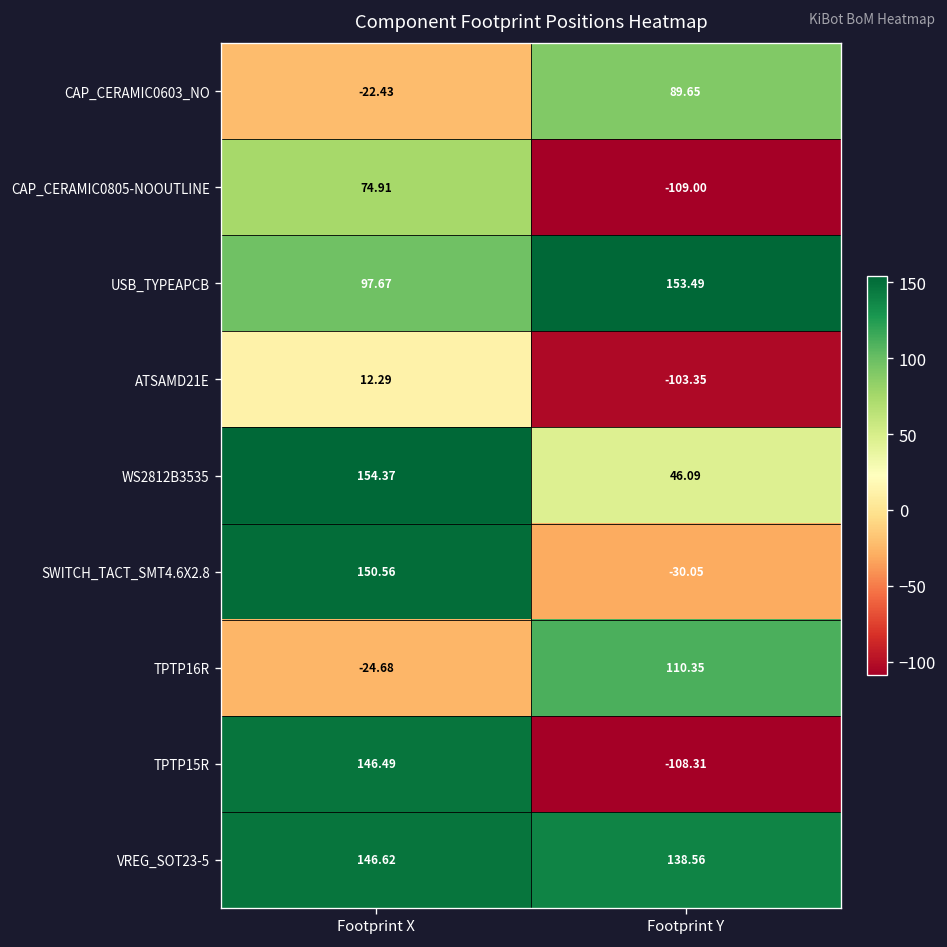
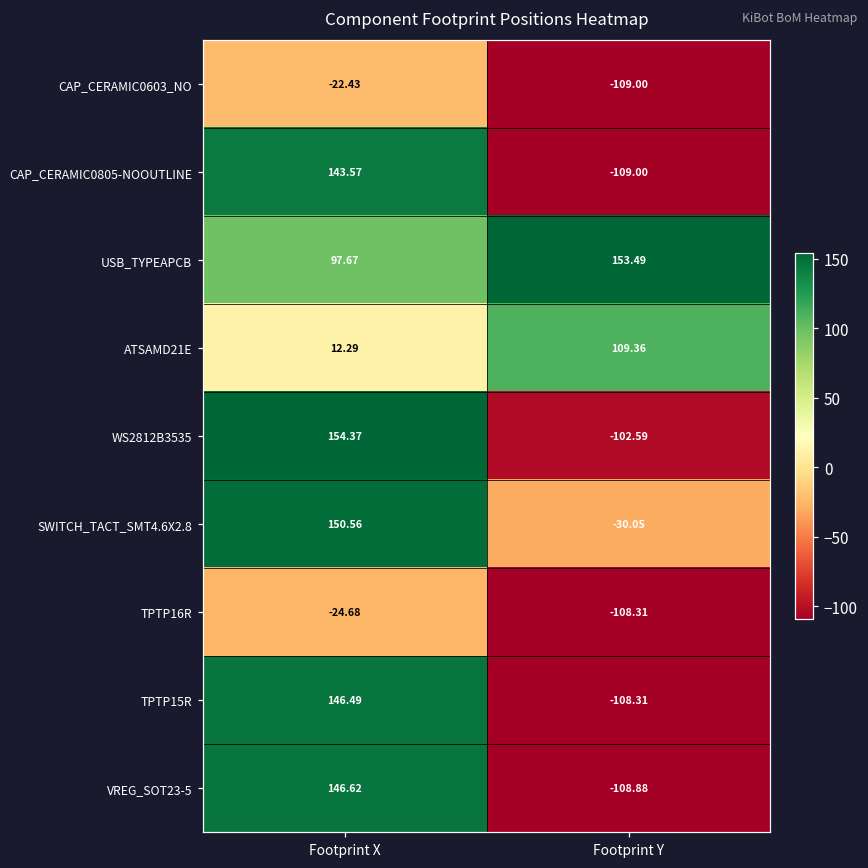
  {
    "CAP_CERAMIC0603_NO": {
      "Footprint X": -22.43,
-     "Footprint Y": 89.65
+     "Footprint Y": -109.00
    },
    "CAP_CERAMIC0805-NOOUTLINE": {
-     "Footprint X": 74.91,
+     "Footprint X": 143.57,
      "Footprint Y": -109.00
    },
    "USB_TYPEAPCB": {
      "Footprint X": 97.67,
      "Footprint Y": 153.49
    },
    "ATSAMD21E": {
      "Footprint X": 12.29,
-     "Footprint Y": -103.35
+     "Footprint Y": 109.36
    },
    "WS2812B3535": {
      "Footprint X": 154.37,
-     "Footprint Y": 46.09
+     "Footprint Y": -102.59
    },
    "SWITCH_TACT_SMT4.6X2.8": {
      "Footprint X": 150.56,
      "Footprint Y": -30.05
    },
    "TPTP16R": {
      "Footprint X": -24.68,
-     "Footprint Y": 110.35
+     "Footprint Y": -108.31
    },
    "TPTP15R": {
      "Footprint X": 146.49,
      "Footprint Y": -108.31
    },
    "VREG_SOT23-5": {
      "Footprint X": 146.62,
-     "Footprint Y": 138.56
+     "Footprint Y": -108.88
    }
  }
